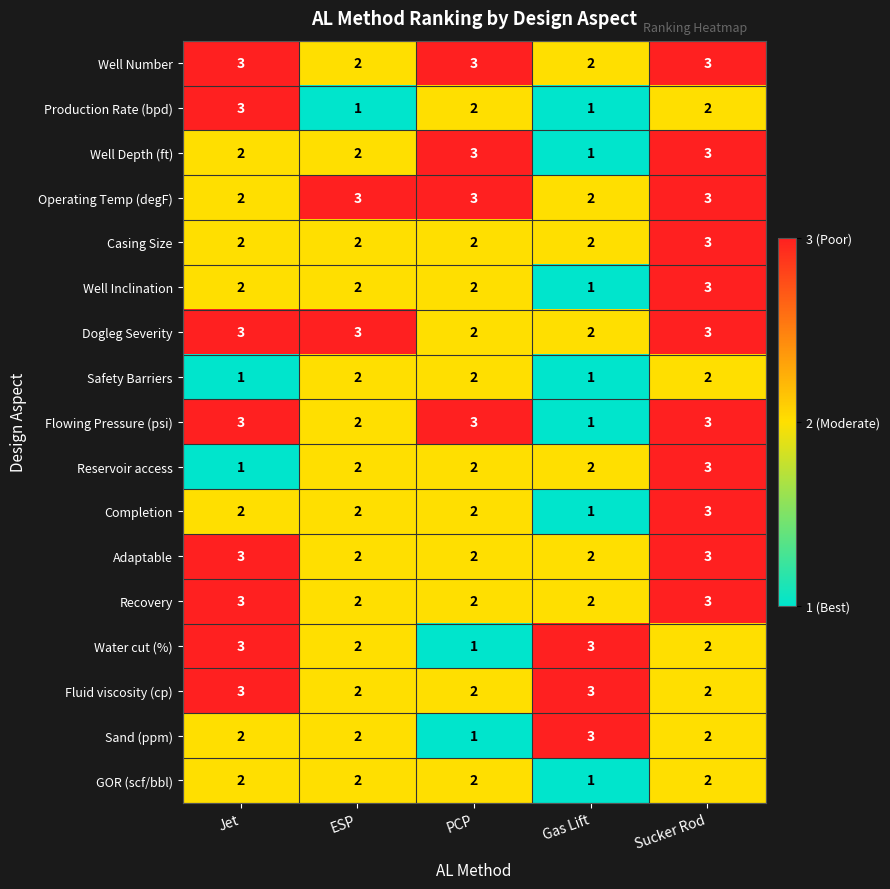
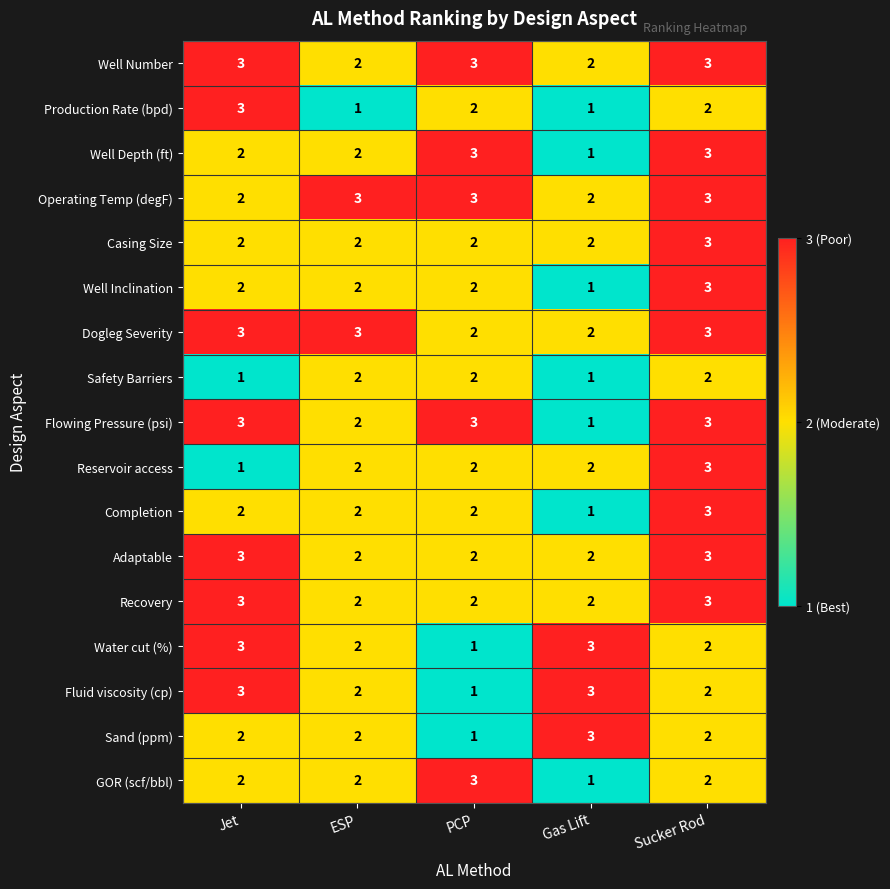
  {
    "Well Number": {
      "Jet": 3,
      "ESP": 2,
      "PCP": 3,
      "Gas Lift": 2,
      "Sucker Rod": 3
    },
    "Production Rate (bpd)": {
      "Jet": 3,
      "ESP": 1,
      "PCP": 2,
      "Gas Lift": 1,
      "Sucker Rod": 2
    },
    "Well Depth (ft)": {
      "Jet": 2,
      "ESP": 2,
      "PCP": 3,
      "Gas Lift": 1,
      "Sucker Rod": 3
    },
    "Operating Temp (degF)": {
      "Jet": 2,
      "ESP": 3,
      "PCP": 3,
      "Gas Lift": 2,
      "Sucker Rod": 3
    },
    "Casing Size": {
      "Jet": 2,
      "ESP": 2,
      "PCP": 2,
      "Gas Lift": 2,
      "Sucker Rod": 3
    },
    "Well Inclination": {
      "Jet": 2,
      "ESP": 2,
      "PCP": 2,
      "Gas Lift": 1,
      "Sucker Rod": 3
    },
    "Dogleg Severity": {
      "Jet": 3,
      "ESP": 3,
      "PCP": 2,
      "Gas Lift": 2,
      "Sucker Rod": 3
    },
    "Safety Barriers": {
      "Jet": 1,
      "ESP": 2,
      "PCP": 2,
      "Gas Lift": 1,
      "Sucker Rod": 2
    },
    "Flowing Pressure (psi)": {
      "Jet": 3,
      "ESP": 2,
      "PCP": 3,
      "Gas Lift": 1,
      "Sucker Rod": 3
    },
    "Reservoir access": {
      "Jet": 1,
      "ESP": 2,
      "PCP": 2,
      "Gas Lift": 2,
      "Sucker Rod": 3
    },
    "Completion": {
      "Jet": 2,
      "ESP": 2,
      "PCP": 2,
      "Gas Lift": 1,
      "Sucker Rod": 3
    },
    "Adaptable": {
      "Jet": 3,
      "ESP": 2,
      "PCP": 2,
      "Gas Lift": 2,
      "Sucker Rod": 3
    },
    "Recovery": {
      "Jet": 3,
      "ESP": 2,
      "PCP": 2,
      "Gas Lift": 2,
      "Sucker Rod": 3
    },
    "Water cut (%)": {
      "Jet": 3,
      "ESP": 2,
      "PCP": 1,
      "Gas Lift": 3,
      "Sucker Rod": 2
    },
    "Fluid viscosity (cp)": {
      "Jet": 3,
      "ESP": 2,
-     "PCP": 2,
+     "PCP": 1,
      "Gas Lift": 3,
      "Sucker Rod": 2
    },
    "Sand (ppm)": {
      "Jet": 2,
      "ESP": 2,
      "PCP": 1,
      "Gas Lift": 3,
      "Sucker Rod": 2
    },
    "GOR (scf/bbl)": {
      "Jet": 2,
      "ESP": 2,
-     "PCP": 2,
+     "PCP": 3,
      "Gas Lift": 1,
      "Sucker Rod": 2
    }
  }
